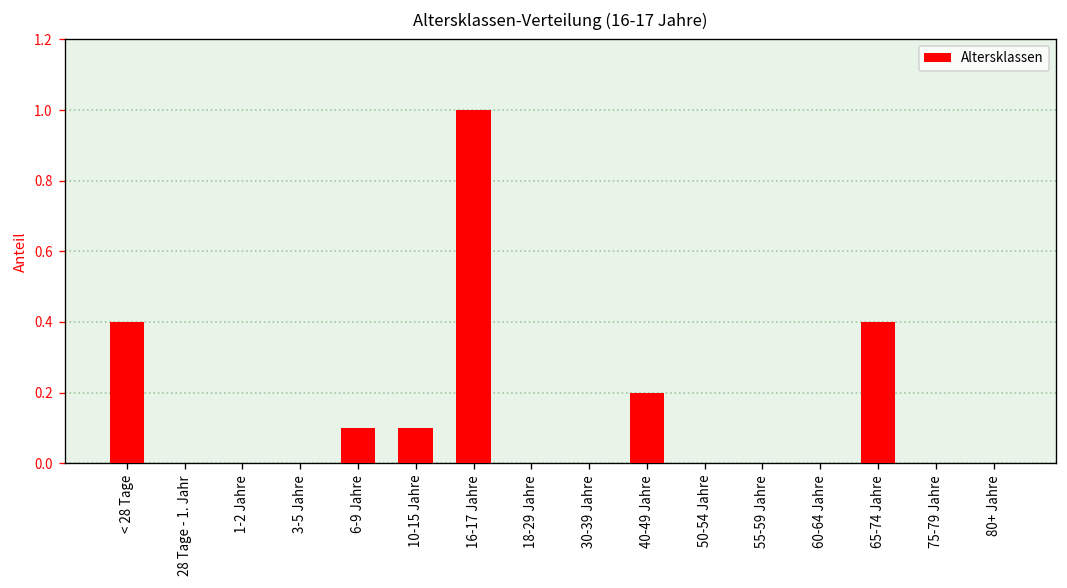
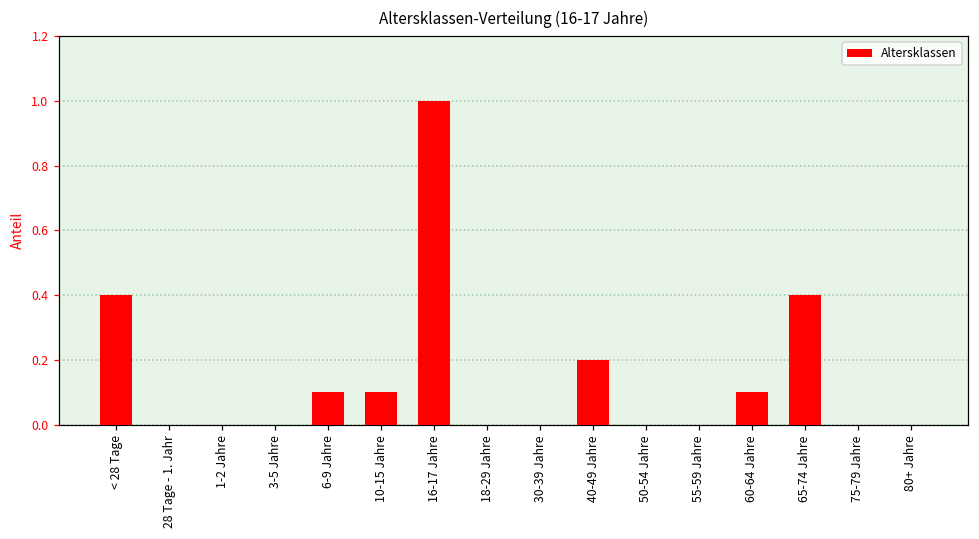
  {
    "< 28 Tage": 0.4,
    "28 Tage - 1. Jahr": 0.0,
    "1-2 Jahre": 0.0,
    "3-5 Jahre": 0.0,
    "6-9 Jahre": 0.1,
    "10-15 Jahre": 0.1,
    "16-17 Jahre": 1.0,
    "18-29 Jahre": 0.0,
    "30-39 Jahre": 0.0,
    "40-49 Jahre": 0.2,
    "50-54 Jahre": 0.0,
    "55-59 Jahre": 0.0,
-   "60-64 Jahre": 0.0,
+   "60-64 Jahre": 0.1,
    "65-74 Jahre": 0.4,
    "75-79 Jahre": 0.0,
    "80+ Jahre": 0.0
  }
